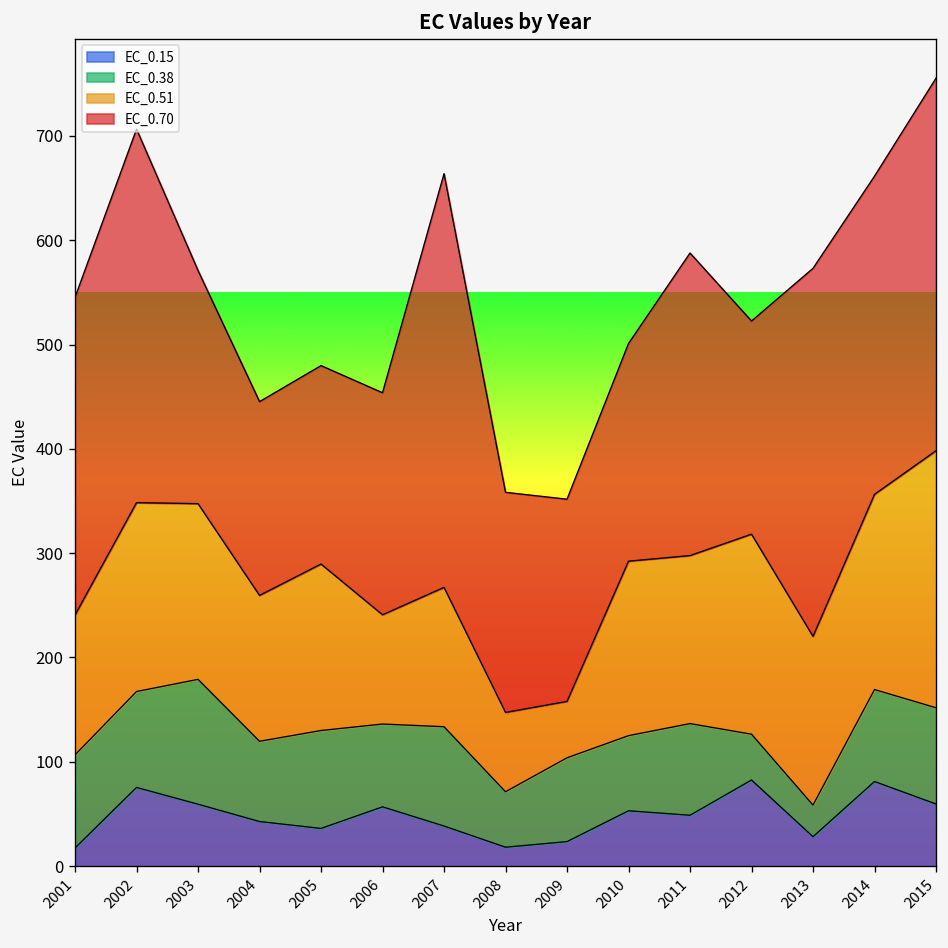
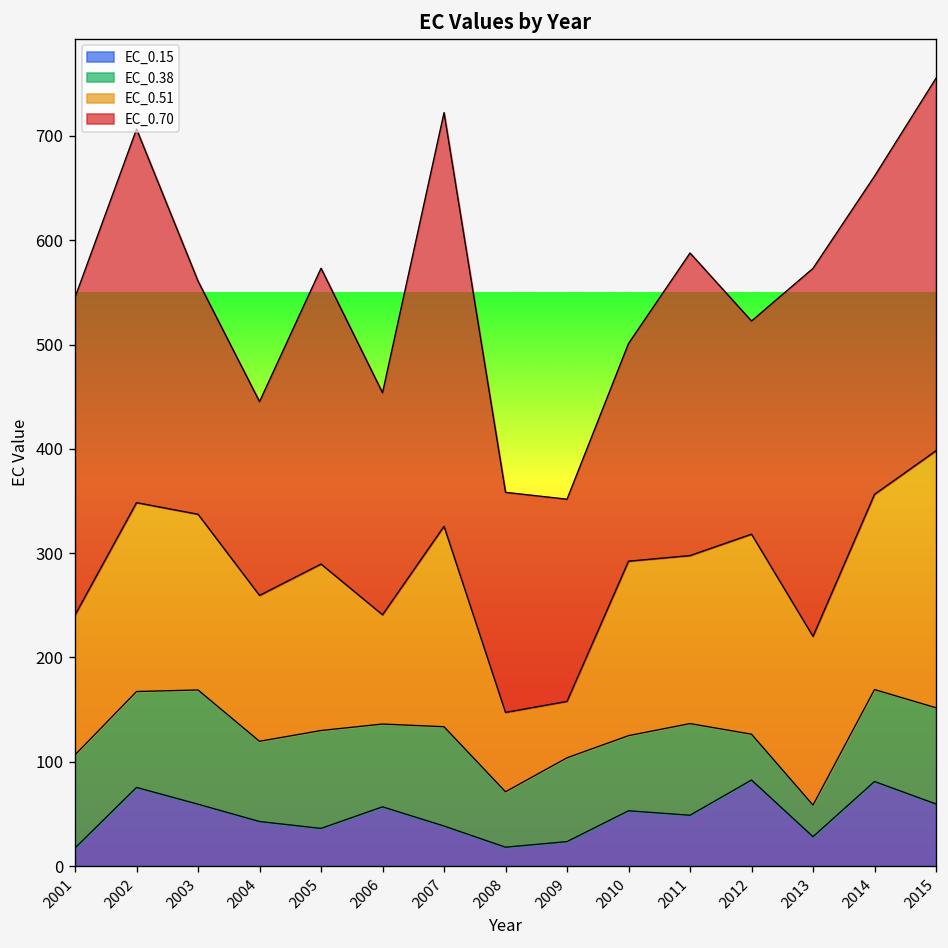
  {
    "EC_0.15": {
      "2001": 20,
      "2002": 80,
      "2003": 60,
      "2004": 40,
      "2005": 40,
      "2006": 60,
      "2007": 40,
      "2008": 20,
      "2009": 20,
      "2010": 50,
      "2011": 50,
      "2012": 80,
      "2013": 30,
      "2014": 80,
      "2015": 60
    },
    "EC_0.38": {
      "2001": 90,
      "2002": 90,
-     "2003": 120,
+     "2003": 110,
      "2004": 80,
      "2005": 90,
      "2006": 80,
      "2007": 100,
      "2008": 50,
      "2009": 80,
      "2010": 70,
      "2011": 90,
      "2012": 40,
      "2013": 30,
      "2014": 90,
      "2015": 90
    },
    "EC_0.51": {
      "2001": 130,
      "2002": 180,
      "2003": 170,
      "2004": 140,
      "2005": 160,
      "2006": 100,
-     "2007": 130,
+     "2007": 190,
      "2008": 80,
      "2009": 50,
      "2010": 170,
      "2011": 160,
      "2012": 190,
      "2013": 160,
      "2014": 190,
      "2015": 250
    },
    "EC_0.70": {
      "2001": 300,
      "2002": 360,
      "2003": 220,
      "2004": 190,
-     "2005": 190,
+     "2005": 280,
      "2006": 210,
      "2007": 400,
      "2008": 210,
      "2009": 190,
      "2010": 210,
      "2011": 290,
      "2012": 200,
      "2013": 350,
      "2014": 310,
      "2015": 360
    }
  }
